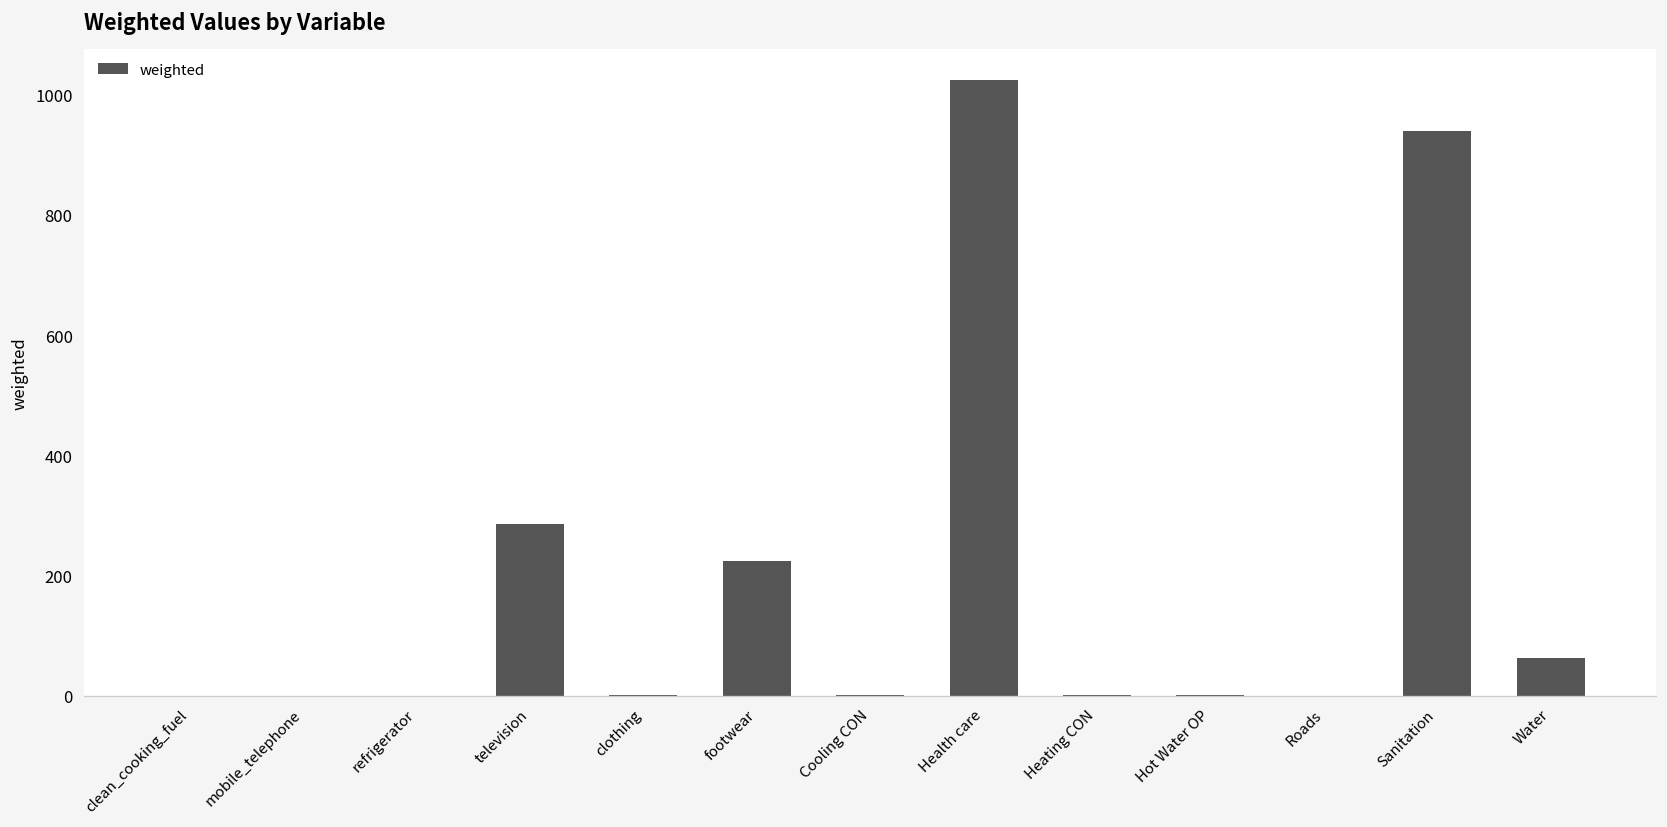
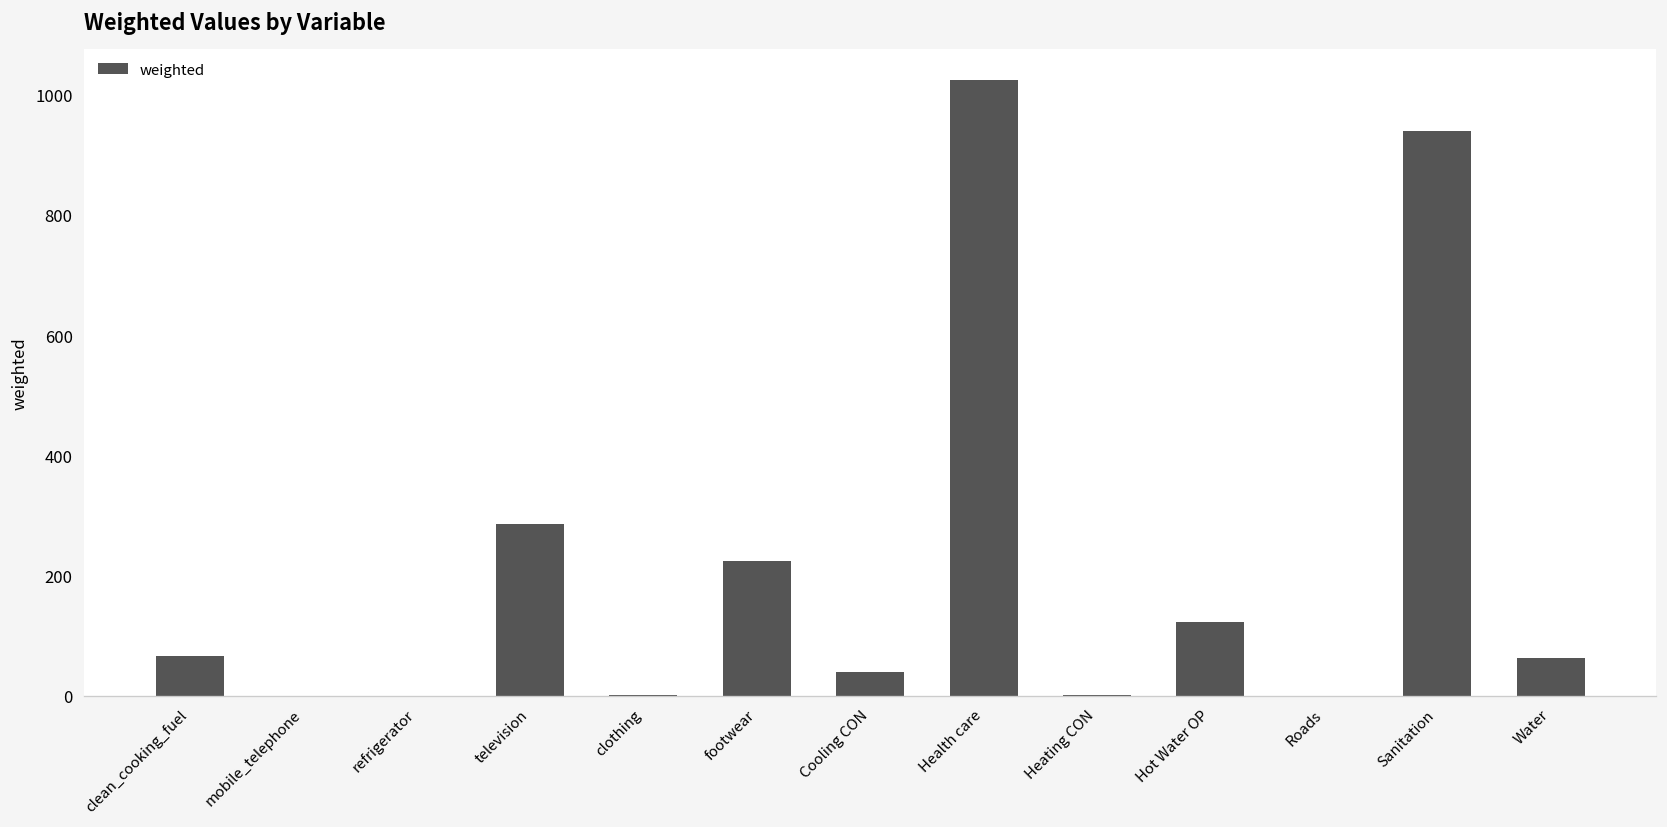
  {
-   "clean_cooking_fuel": 0,
+   "clean_cooking_fuel": 70,
    "television": 290,
    "footwear": 220,
-   "Cooling CON": 0,
+   "Cooling CON": 40,
    "Health care": 1020,
-   "Hot Water OP": 0,
+   "Hot Water OP": 120,
    "Sanitation": 940,
    "Water": 60
  }
